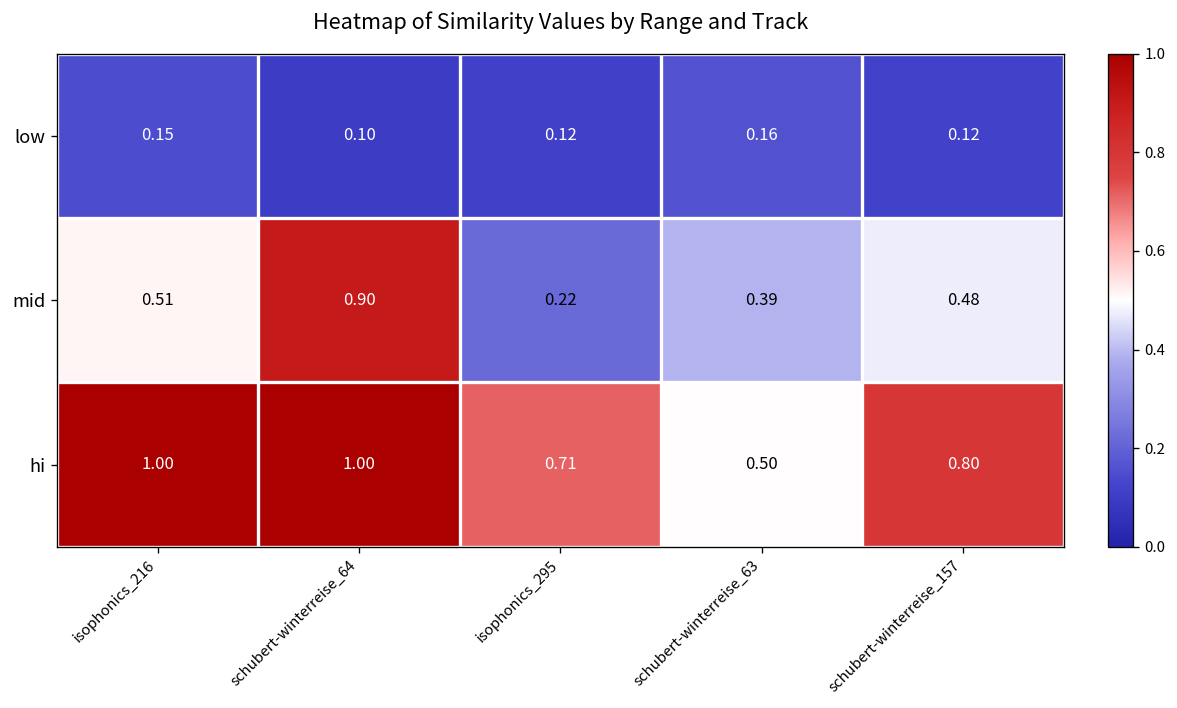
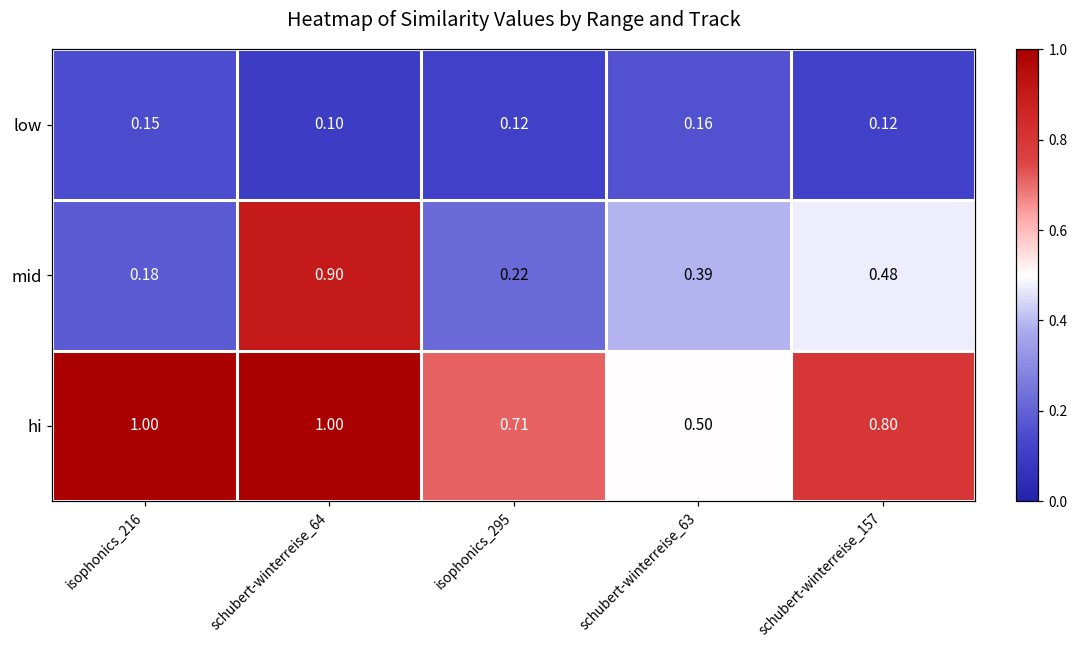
  {
    "low": {
      "isophonics_216": 0.15,
      "schubert-winterreise_64": 0.10,
      "isophonics_295": 0.12,
      "schubert-winterreise_63": 0.16,
      "schubert-winterreise_157": 0.12
    },
    "mid": {
-     "isophonics_216": 0.51,
+     "isophonics_216": 0.18,
      "schubert-winterreise_64": 0.90,
      "isophonics_295": 0.22,
      "schubert-winterreise_63": 0.39,
      "schubert-winterreise_157": 0.48
    },
    "hi": {
      "isophonics_216": 1.00,
      "schubert-winterreise_64": 1.00,
      "isophonics_295": 0.71,
      "schubert-winterreise_63": 0.50,
      "schubert-winterreise_157": 0.80
    }
  }
